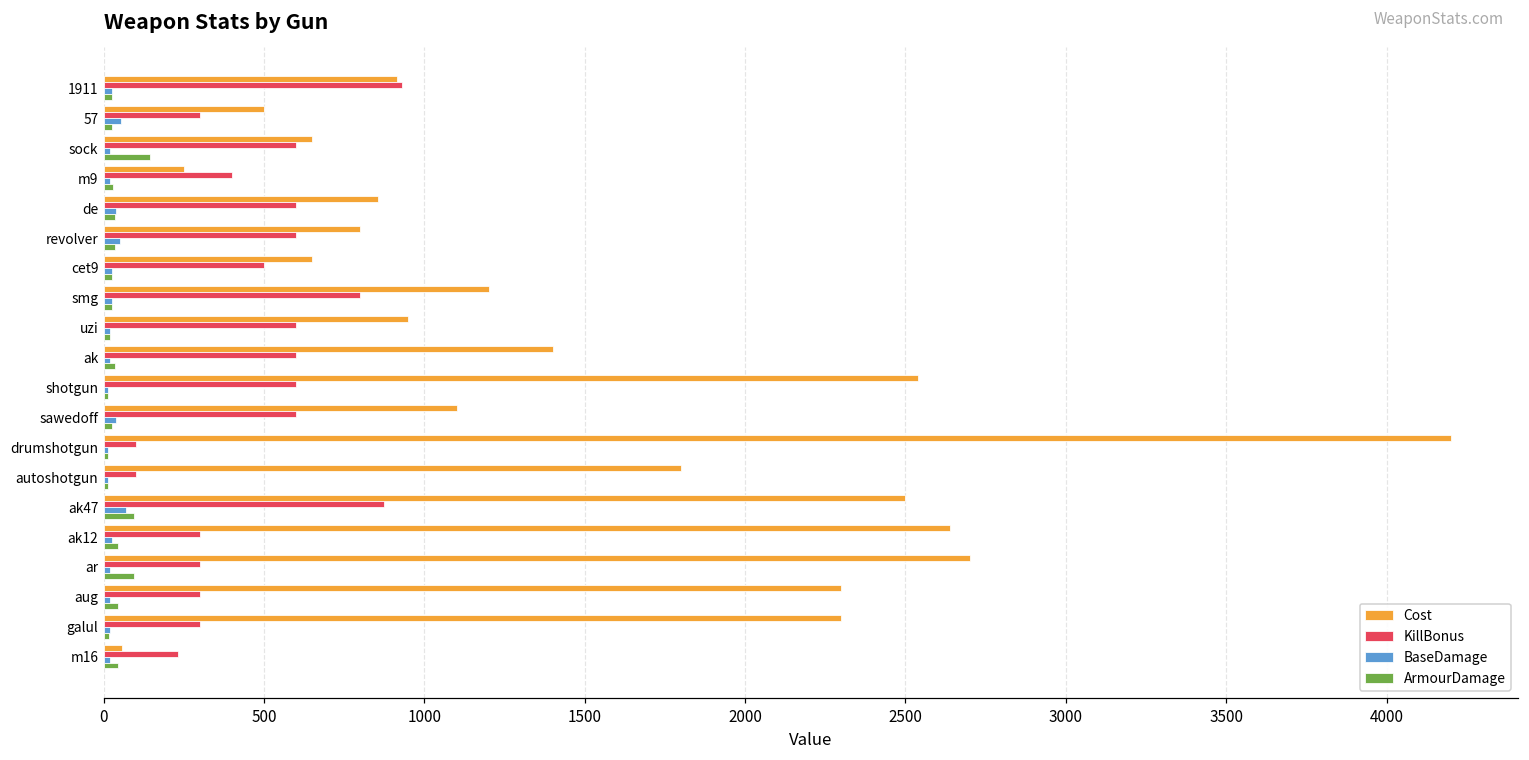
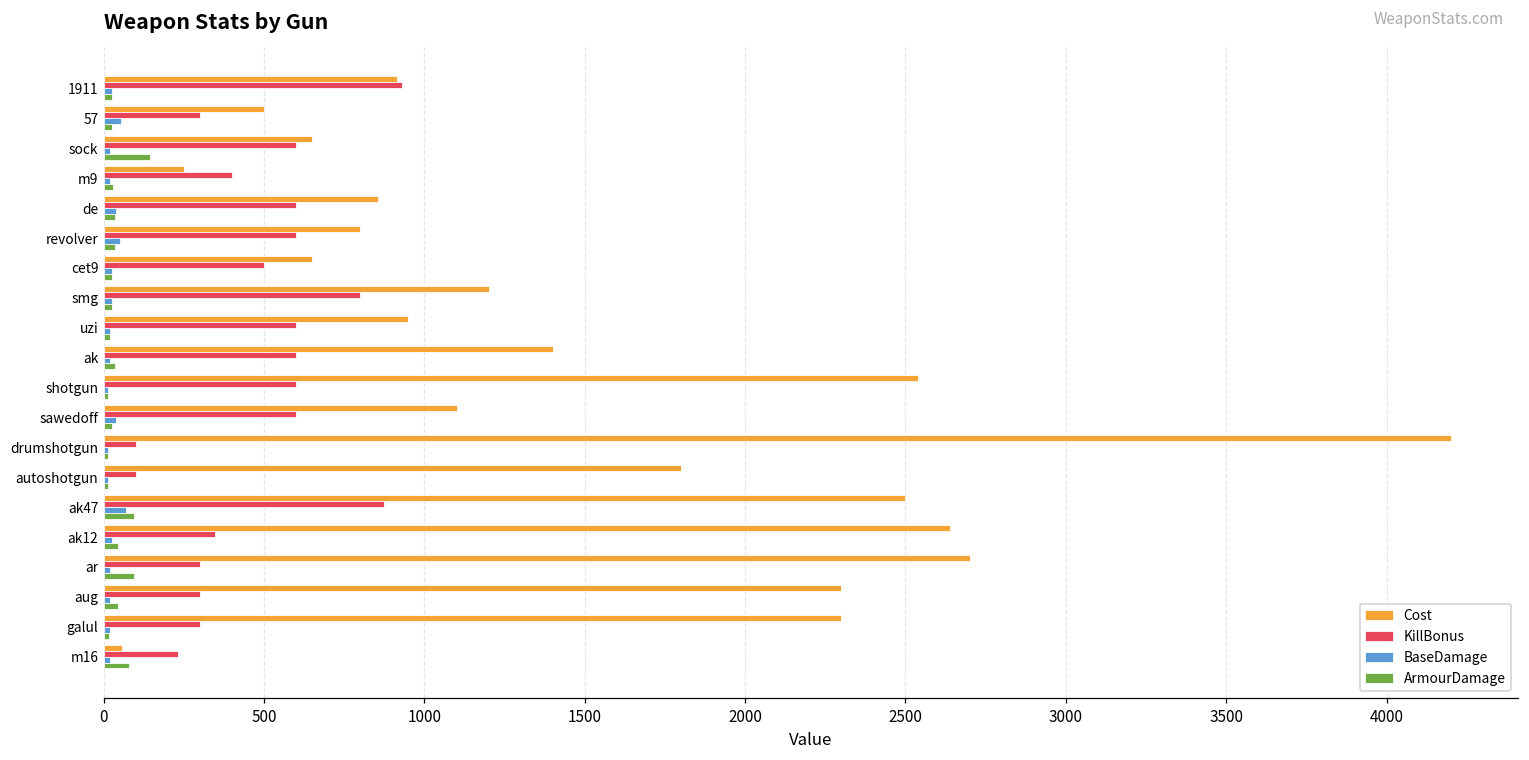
  {
    "Cost": {
      "1911": 920,
      "57": 500,
      "sock": 650,
      "m9": 250,
      "de": 850,
      "revolver": 800,
      "cet9": 650,
      "smg": 1200,
      "uzi": 950,
      "ak": 1400,
      "shotgun": 2540,
      "sawedoff": 1100,
      "drumshotgun": 4200,
      "autoshotgun": 1800,
      "ak47": 2500,
      "ak12": 2640,
      "ar": 2700,
      "aug": 2300,
      "galul": 2300,
      "m16": 60
    },
    "KillBonus": {
      "1911": 930,
      "57": 300,
      "sock": 600,
      "m9": 400,
      "de": 600,
      "revolver": 600,
      "cet9": 500,
      "smg": 800,
      "uzi": 600,
      "ak": 600,
      "shotgun": 600,
      "sawedoff": 600,
      "drumshotgun": 100,
      "autoshotgun": 100,
      "ak47": 870,
-     "ak12": 300,
+     "ak12": 350,
      "ar": 300,
      "aug": 300,
      "galul": 300,
      "m16": 230
    },
    "BaseDamage": {
      "1911": 30,
      "57": 50,
      "sock": 20,
      "m9": 20,
      "de": 40,
      "revolver": 50,
      "cet9": 30,
      "smg": 30,
      "uzi": 20,
      "ak": 20,
      "shotgun": 20,
      "sawedoff": 40,
      "drumshotgun": 20,
      "autoshotgun": 20,
      "ak47": 70,
      "ak12": 30,
      "ar": 20,
      "aug": 20,
      "galul": 20,
      "m16": 20
    },
    "ArmourDamage": {
      "1911": 30,
      "57": 30,
      "sock": 150,
      "m9": 30,
      "de": 40,
      "revolver": 40,
      "cet9": 30,
      "smg": 30,
      "uzi": 20,
      "ak": 40,
      "shotgun": 20,
      "sawedoff": 30,
      "drumshotgun": 20,
      "autoshotgun": 20,
      "ak47": 100,
      "ak12": 50,
      "ar": 90,
      "aug": 50,
      "galul": 20,
-     "m16": 50
+     "m16": 80
    }
  }
